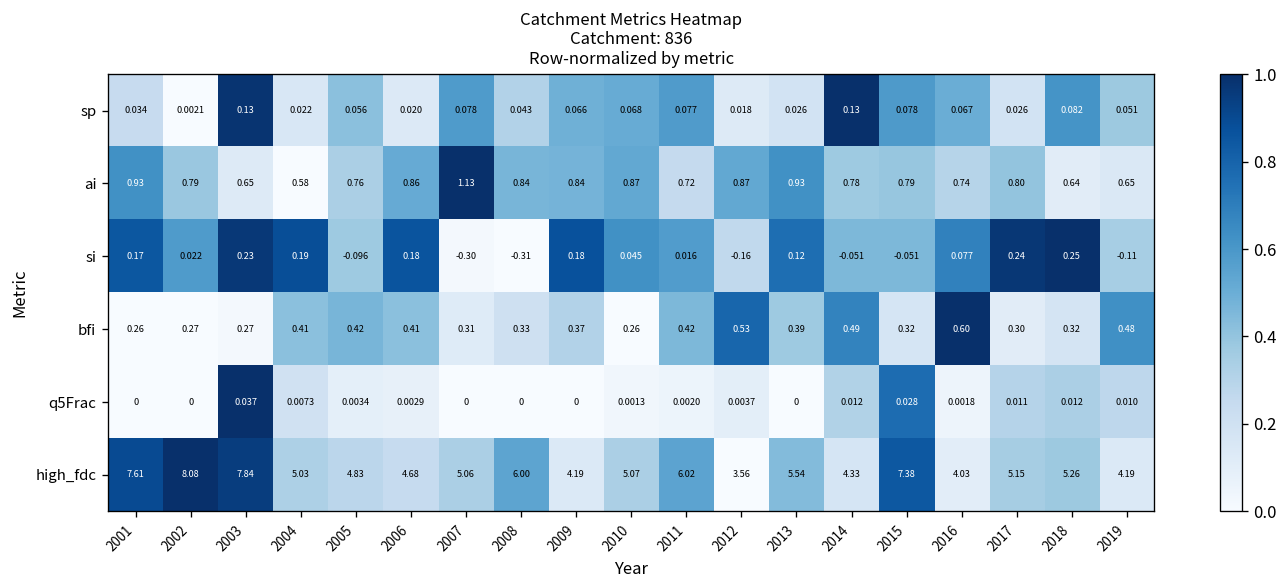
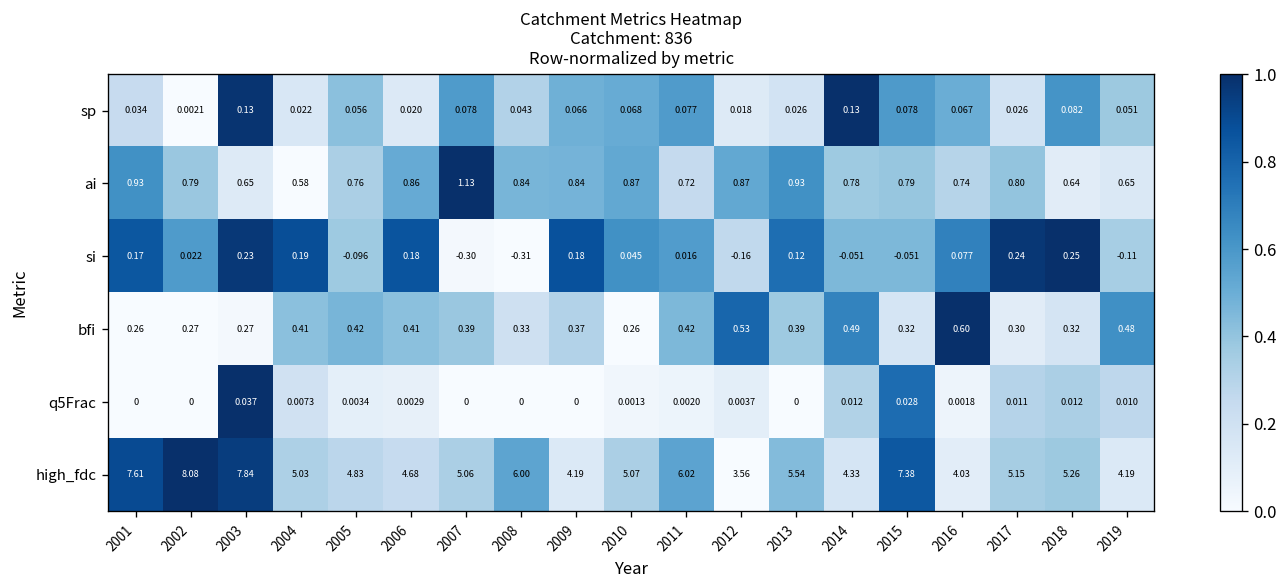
  {
    "sp": {
      "2001": 0.034,
      "2002": 0.0021,
      "2003": 0.13,
      "2004": 0.022,
      "2005": 0.056,
      "2006": 0.020,
      "2007": 0.078,
      "2008": 0.043,
      "2009": 0.066,
      "2010": 0.068,
      "2011": 0.077,
      "2012": 0.018,
      "2013": 0.026,
      "2014": 0.13,
      "2015": 0.078,
      "2016": 0.067,
      "2017": 0.026,
      "2018": 0.082,
      "2019": 0.051
    },
    "ai": {
      "2001": 0.93,
      "2002": 0.79,
      "2003": 0.65,
      "2004": 0.58,
      "2005": 0.76,
      "2006": 0.86,
      "2007": 1.13,
      "2008": 0.84,
      "2009": 0.84,
      "2010": 0.87,
      "2011": 0.72,
      "2012": 0.87,
      "2013": 0.93,
      "2014": 0.78,
      "2015": 0.79,
      "2016": 0.74,
      "2017": 0.80,
      "2018": 0.64,
      "2019": 0.65
    },
    "si": {
      "2001": 0.17,
      "2002": 0.022,
      "2003": 0.23,
      "2004": 0.19,
      "2005": -0.096,
      "2006": 0.18,
      "2007": -0.30,
      "2008": -0.31,
      "2009": 0.18,
      "2010": 0.045,
      "2011": 0.016,
      "2012": -0.16,
      "2013": 0.12,
      "2014": -0.051,
      "2015": -0.051,
      "2016": 0.077,
      "2017": 0.24,
      "2018": 0.25,
      "2019": -0.11
    },
    "bfi": {
      "2001": 0.26,
      "2002": 0.27,
      "2003": 0.27,
      "2004": 0.41,
      "2005": 0.42,
      "2006": 0.41,
-     "2007": 0.31,
+     "2007": 0.39,
      "2008": 0.33,
      "2009": 0.37,
      "2010": 0.26,
      "2011": 0.42,
      "2012": 0.53,
      "2013": 0.39,
      "2014": 0.49,
      "2015": 0.32,
      "2016": 0.60,
      "2017": 0.30,
      "2018": 0.32,
      "2019": 0.48
    },
    "q5Frac": {
      "2001": 0,
      "2002": 0,
      "2003": 0.037,
      "2004": 0.0073,
      "2005": 0.0034,
      "2006": 0.0029,
      "2007": 0,
      "2008": 0,
      "2009": 0,
      "2010": 0.0013,
      "2011": 0.0020,
      "2012": 0.0037,
      "2013": 0,
      "2014": 0.012,
      "2015": 0.028,
      "2016": 0.0018,
      "2017": 0.011,
      "2018": 0.012,
      "2019": 0.010
    },
    "high_fdc": {
      "2001": 7.61,
      "2002": 8.08,
      "2003": 7.84,
      "2004": 5.03,
      "2005": 4.83,
      "2006": 4.68,
      "2007": 5.06,
      "2008": 6.00,
      "2009": 4.19,
      "2010": 5.07,
      "2011": 6.02,
      "2012": 3.56,
      "2013": 5.54,
      "2014": 4.33,
      "2015": 7.38,
      "2016": 4.03,
      "2017": 5.15,
      "2018": 5.26,
      "2019": 4.19
    }
  }
